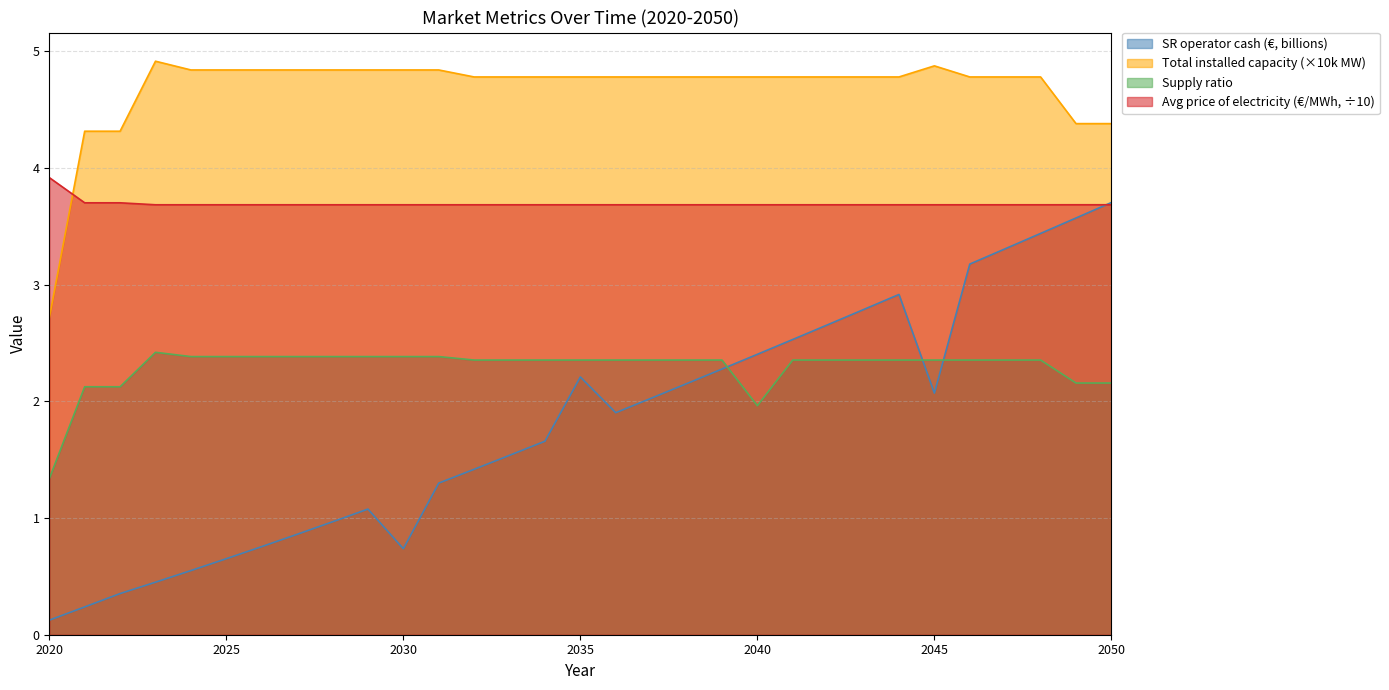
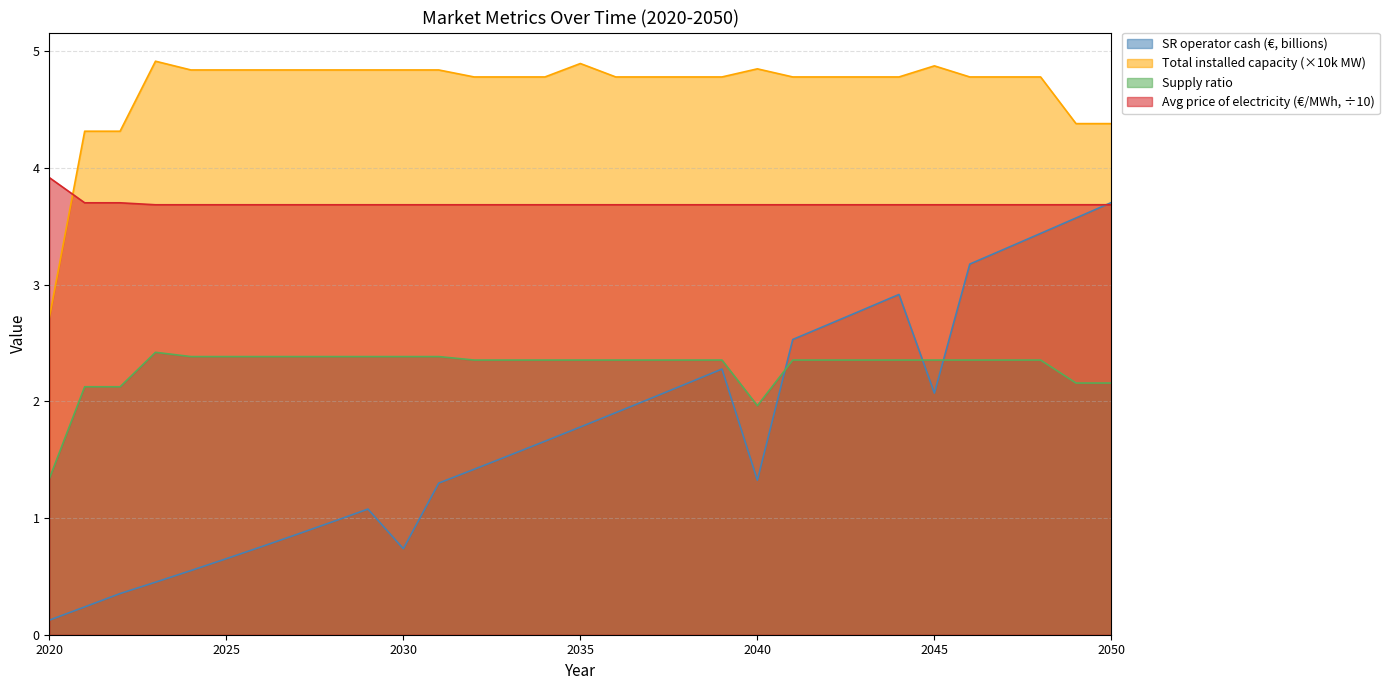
  {
    "SR operator cash (€, billions)": {
      "2020": 0.12,
      "2025": 0.65,
      "2030": 0.74,
-     "2035": 2.21,
-     "2040": 2.40,
+     "2035": 1.78,
+     "2040": 1.32,
      "2045": 2.07
    },
    "Total installed capacity (×10k MW)": {
      "2020": 2.72,
      "2025": 4.84,
      "2030": 4.84,
-     "2035": 4.78,
-     "2040": 4.78,
+     "2035": 4.90,
+     "2040": 4.85,
      "2045": 4.88,
      "2050": 4.38
    },
    "Supply ratio": {
      "2020": 1.34,
      "2025": 2.38,
      "2030": 2.38,
      "2035": 2.35,
      "2040": 1.96,
      "2045": 2.35,
      "2050": 2.16
    },
    "Avg price of electricity (€/MWh, ÷10)": {
      "2020": 3.92,
      "2025": 3.69,
      "2030": 3.69,
      "2035": 3.69,
      "2040": 3.69,
      "2045": 3.69
    }
  }
